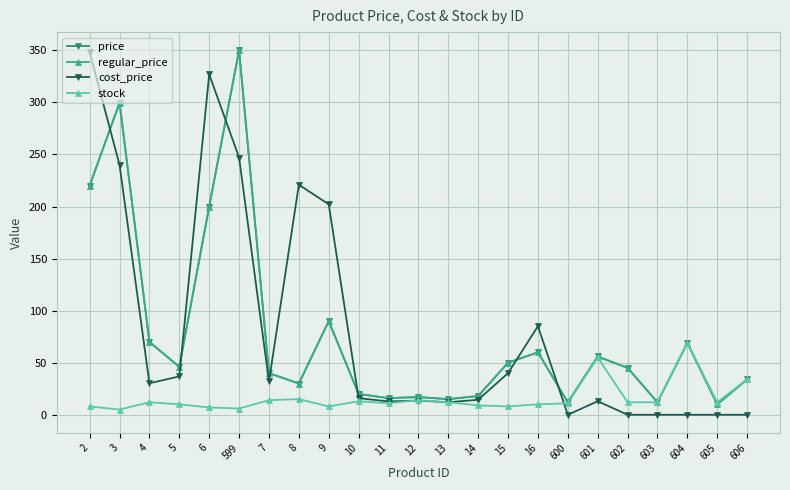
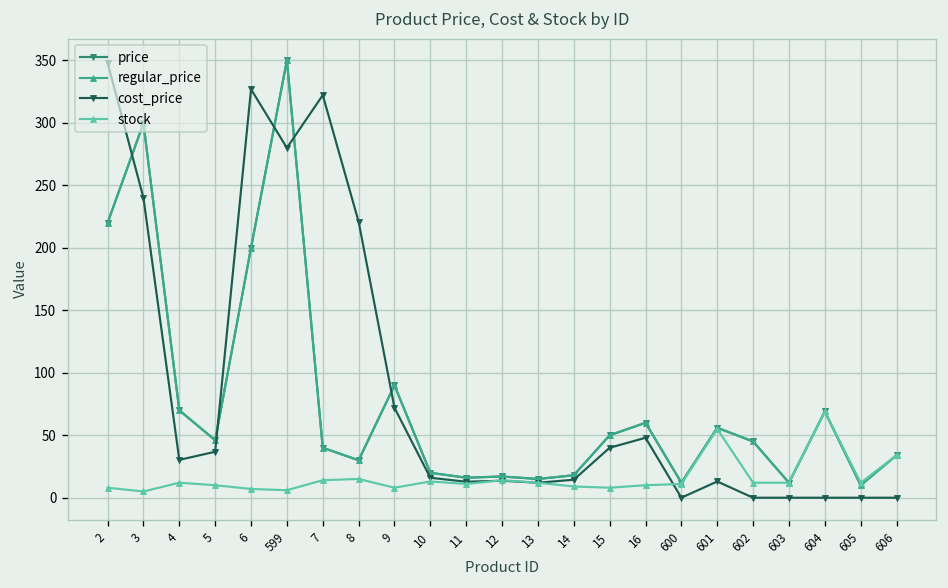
  {
    "cost_price": {
      "3": 240,
      "4": 30,
      "5": 37,
      "6": 327,
-     "599": 247,
-     "7": 32,
+     "599": 280,
+     "7": 322,
      "8": 221,
-     "9": 202,
+     "9": 72,
      "10": 16,
      "14": 14,
      "15": 40,
-     "16": 85,
+     "16": 48,
      "600": 0,
      "601": 13,
      "602": 0,
      "603": 0,
      "604": 0,
      "605": 0,
      "606": 0
    }
  }
